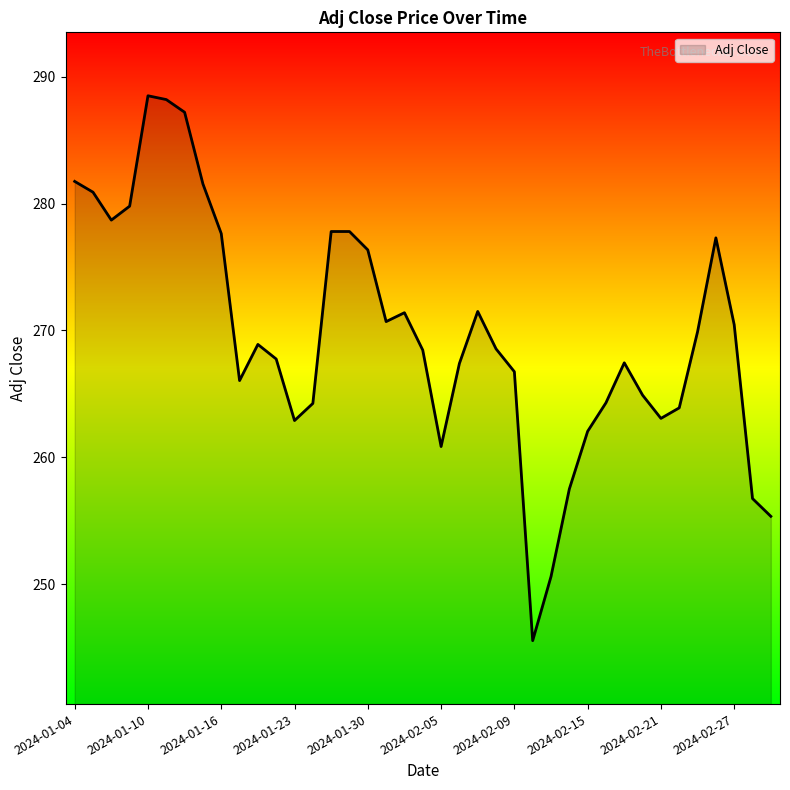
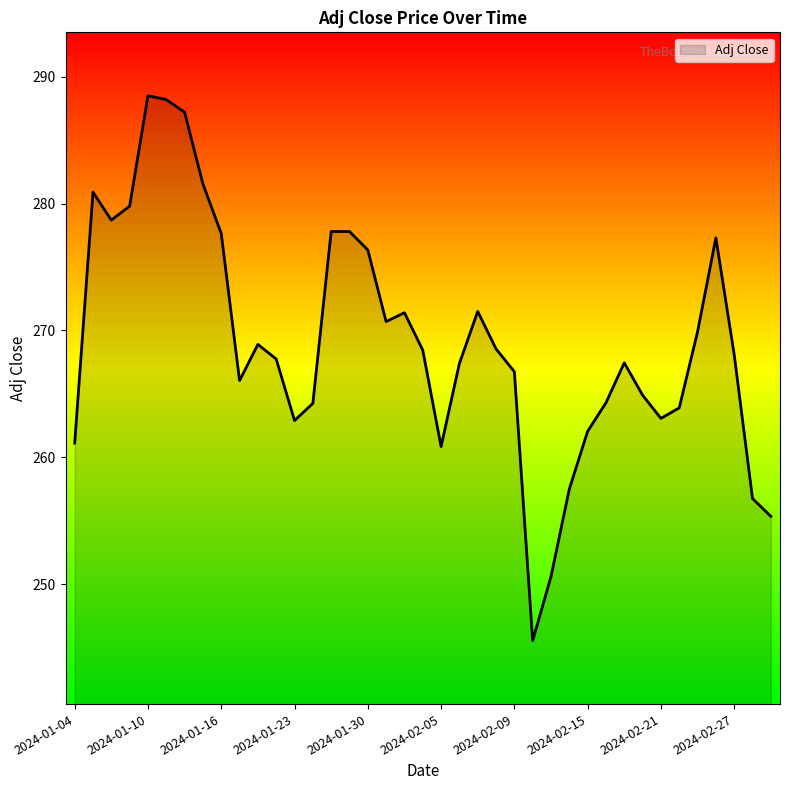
  {
-   "2024-01-04": 281.8,
+   "2024-01-04": 261.1,
    "2024-01-10": 288.5,
    "2024-01-16": 277.6,
    "2024-01-23": 262.9,
    "2024-01-30": 276.4,
    "2024-02-05": 260.9,
    "2024-02-09": 266.8,
    "2024-02-15": 262.0,
    "2024-02-21": 263.1,
-   "2024-02-27": 270.5
+   "2024-02-27": 268.1
  }
